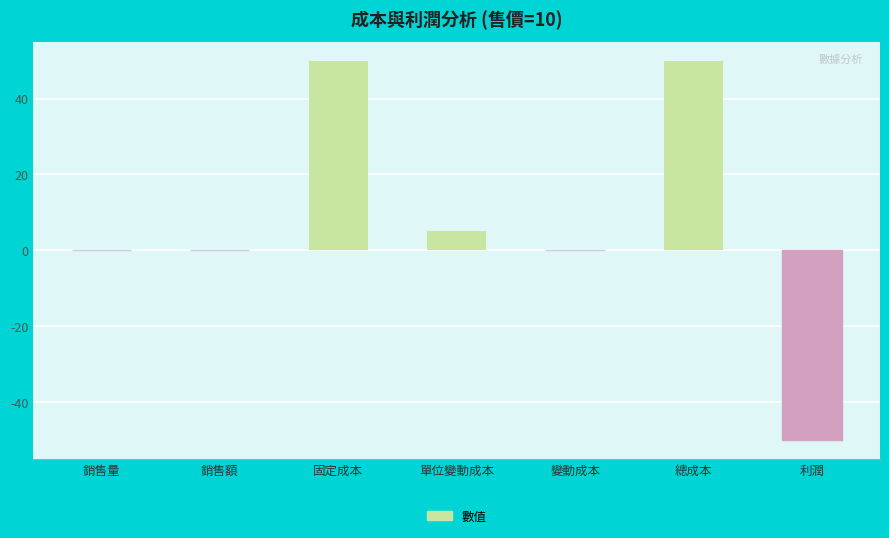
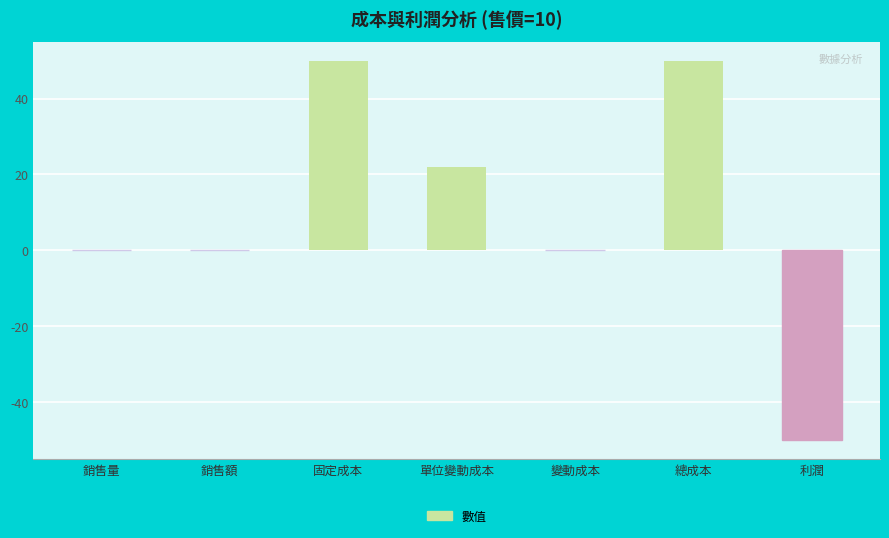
  {
    "銷售量": 0,
    "銷售額": 0,
    "固定成本": 50,
-   "單位變動成本": 5,
+   "單位變動成本": 22,
    "變動成本": 0,
    "總成本": 50,
    "利潤": -50
  }
